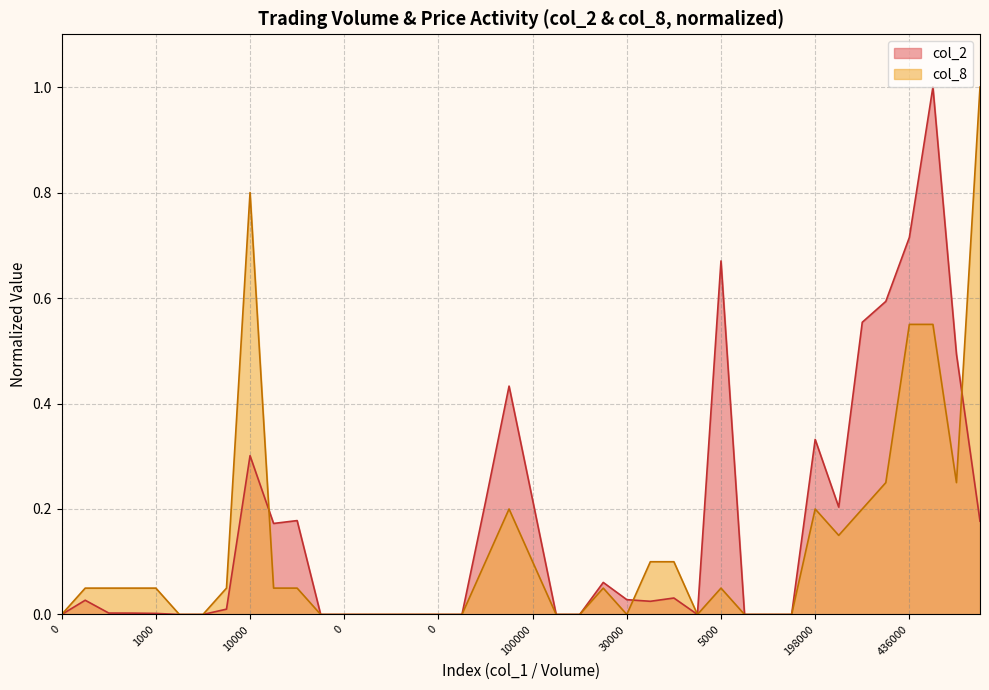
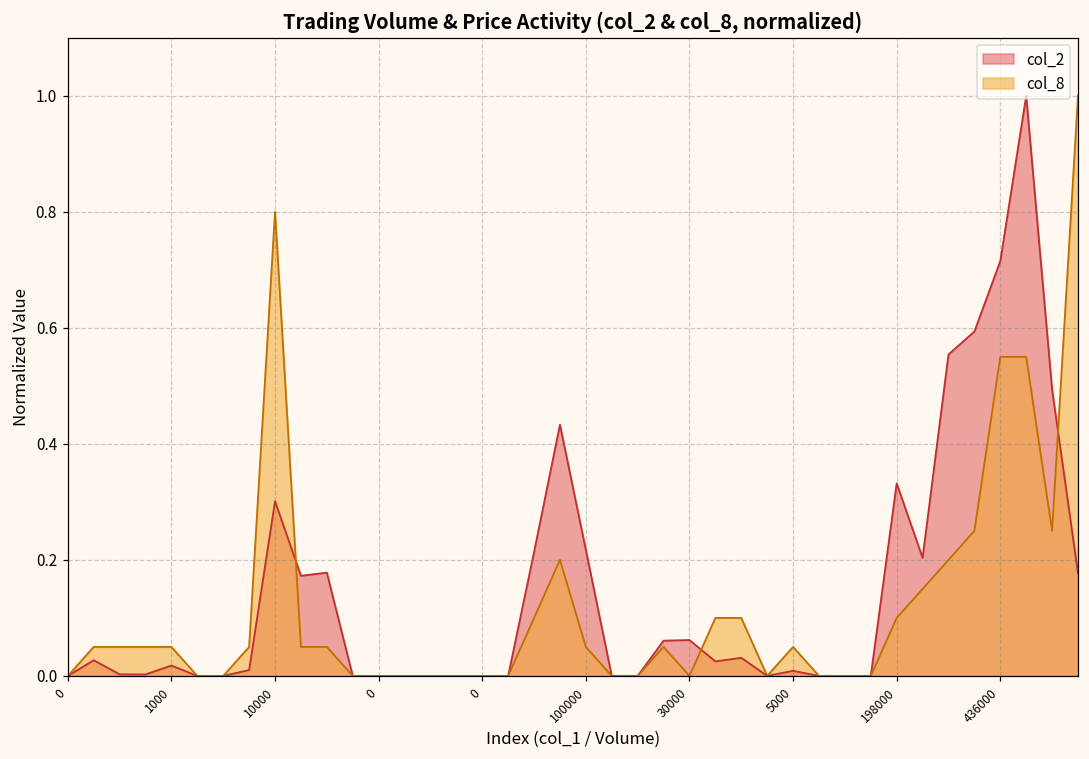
  {
    "col_2": {
-     "1000": 0.00,
+     "1000": 0.02,
      "10000": 0.30,
      "100000": 0.22,
-     "30000": 0.03,
-     "5000": 0.67,
+     "30000": 0.06,
+     "5000": 0.01,
      "198000": 0.33,
      "436000": 0.71
    },
    "col_8": {
      "1000": 0.05,
      "10000": 0.80,
-     "100000": 0.10,
+     "100000": 0.05,
      "30000": 0.00,
      "5000": 0.05,
-     "198000": 0.20,
+     "198000": 0.10,
      "436000": 0.55
    }
  }
